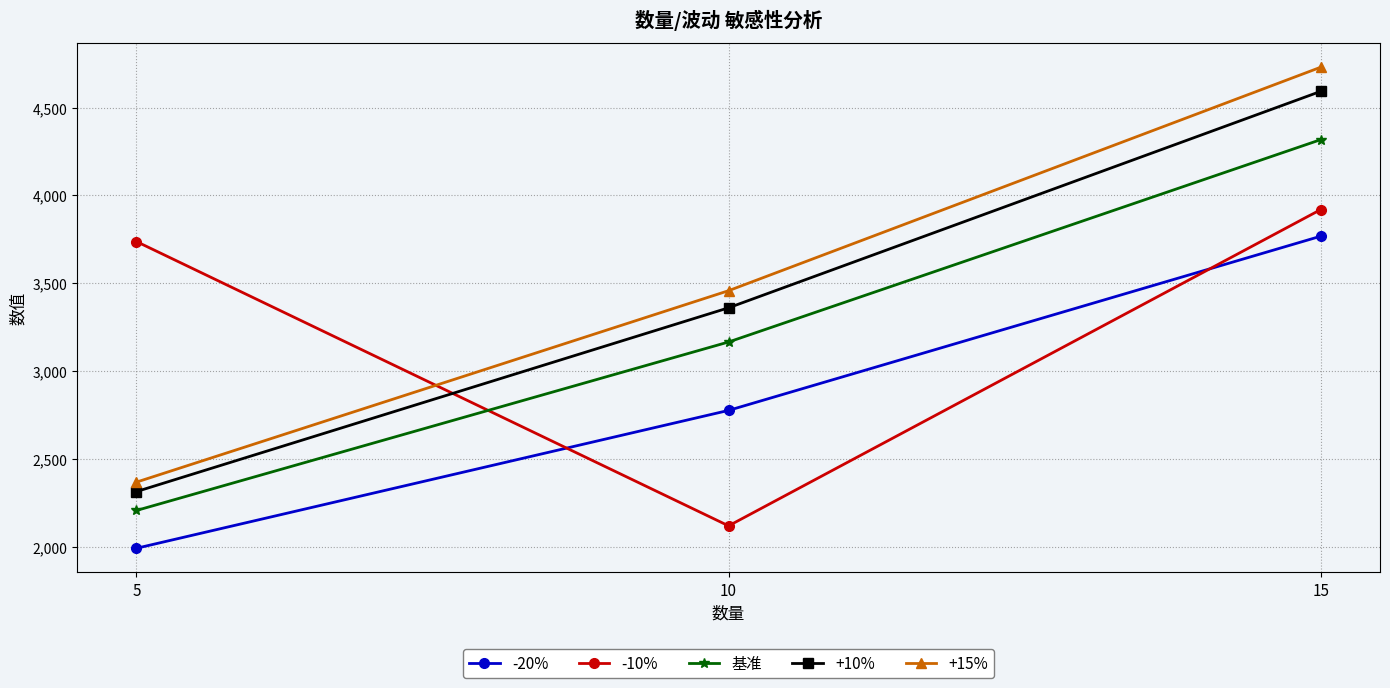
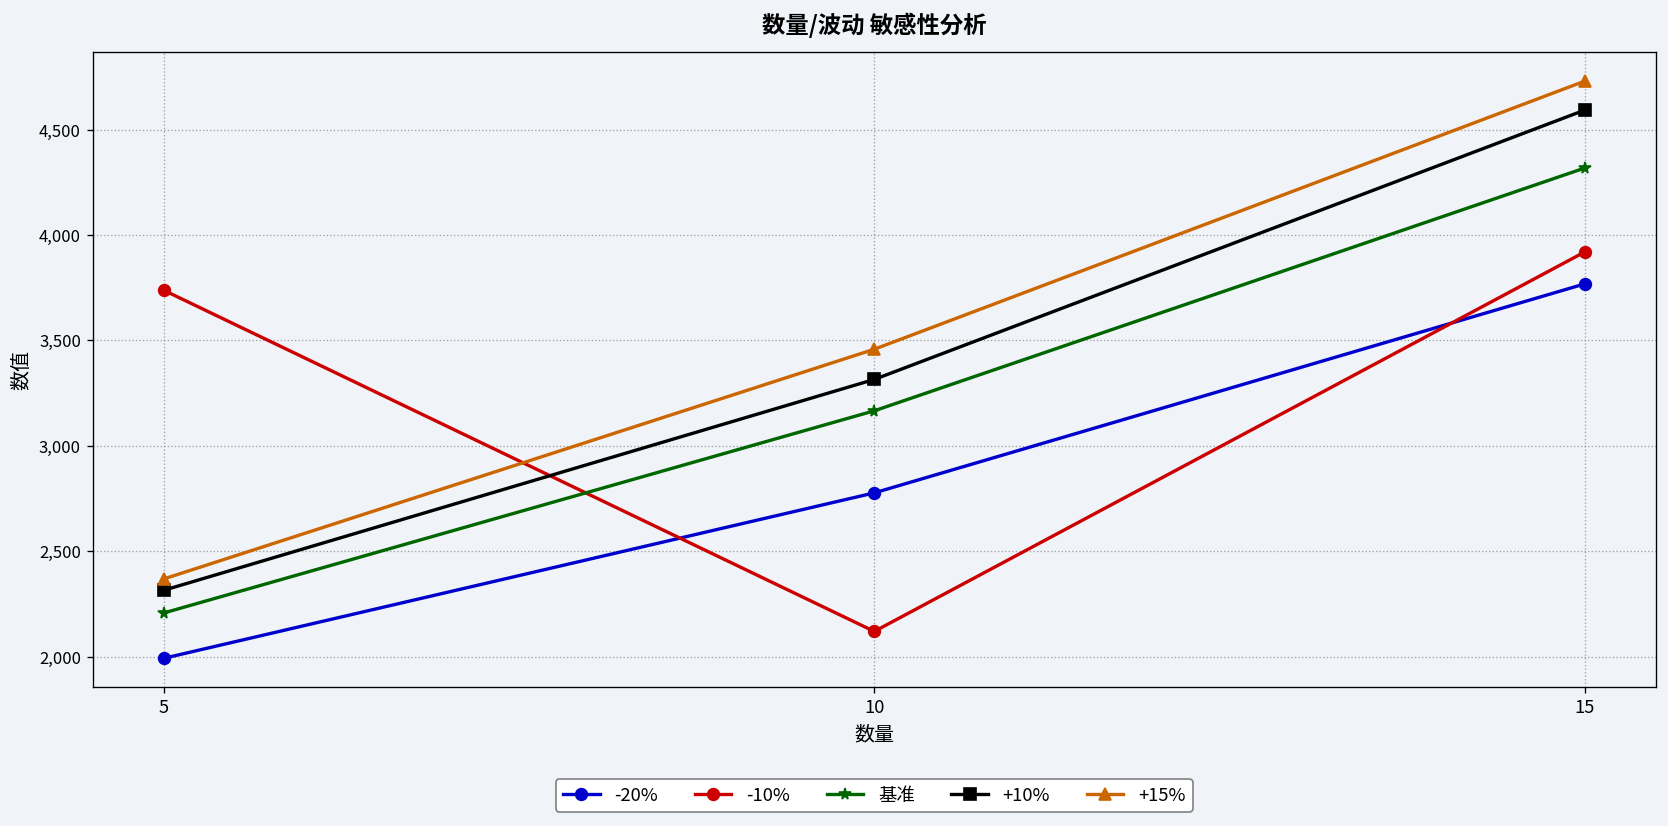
  {
    "-20%": {
      "5": "1,990",
      "10": "2,780",
      "15": "3,770"
    },
    "-10%": {
      "5": "3,740",
      "10": "2,120",
      "15": "3,920"
    },
    "基准": {
      "5": "2,210",
      "10": "3,170",
      "15": "4,320"
    },
    "+10%": {
      "5": "2,310",
-     "10": "3,360",
+     "10": "3,320",
      "15": "4,590"
    },
    "+15%": {
      "5": "2,370",
      "10": "3,460",
      "15": "4,730"
    }
  }
